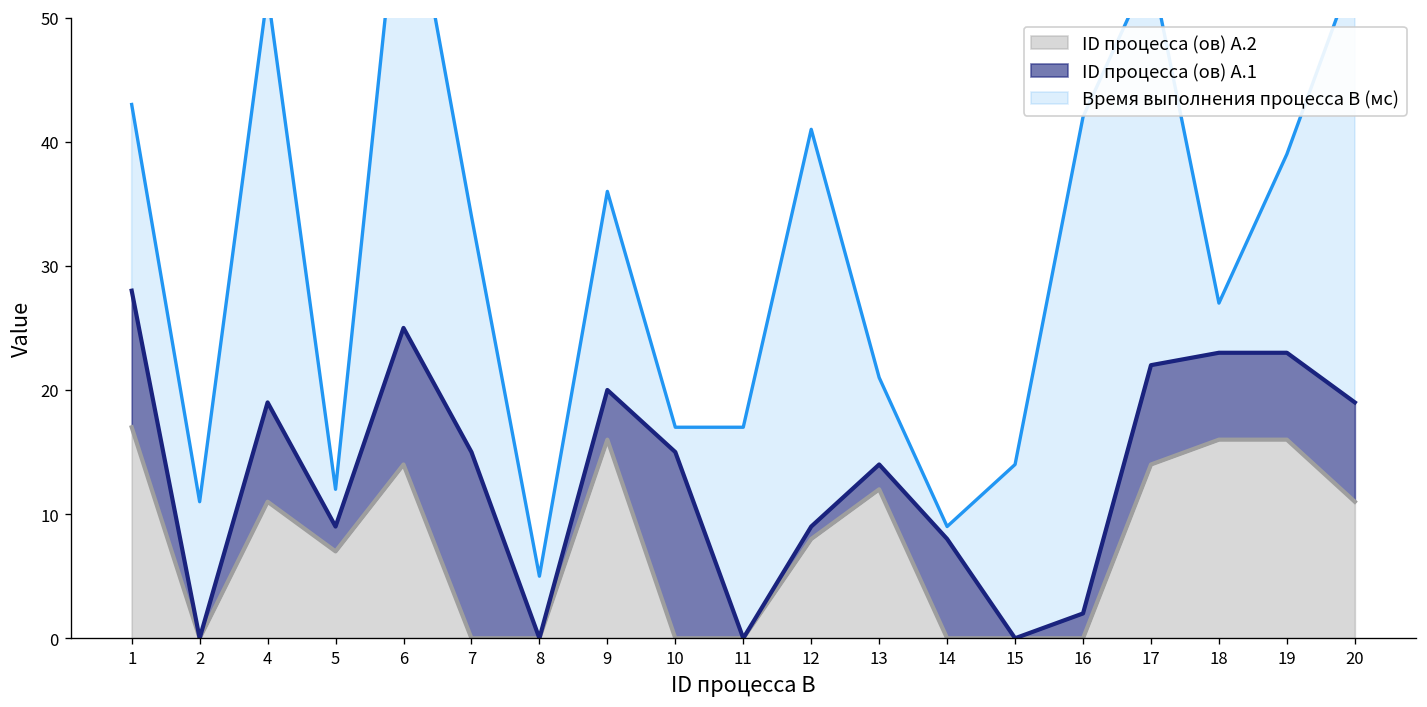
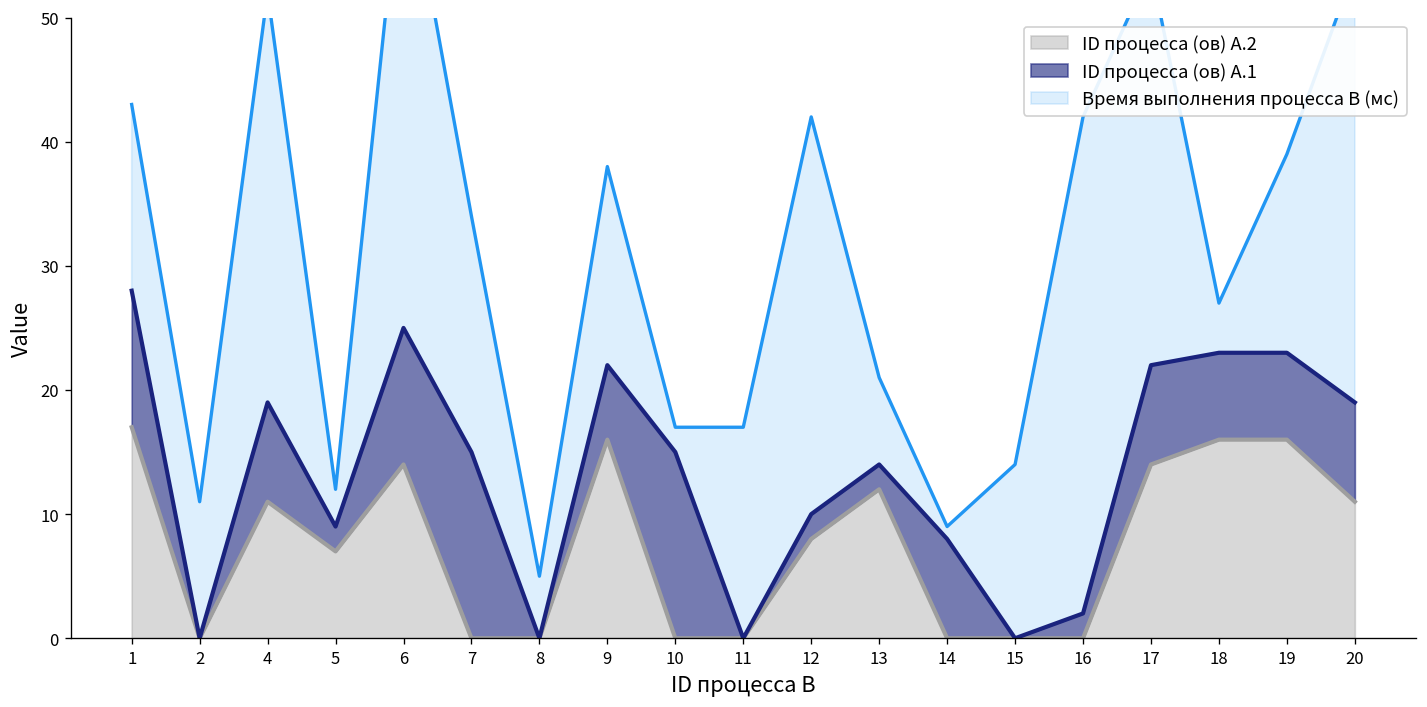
  {
    "ID процесса (ов) A.2": {
      "1": 17,
      "4": 11,
      "5": 7,
      "6": 14,
      "7": 0,
      "9": 16,
      "10": 0,
      "12": 8,
      "13": 12,
      "14": 0,
      "16": 0,
      "17": 14,
      "18": 16,
      "19": 16,
      "20": 11
    },
    "ID процесса (ов) A.1": {
      "1": 11,
      "4": 8,
      "5": 2,
      "6": 11,
      "7": 15,
-     "9": 4,
+     "9": 6,
      "10": 15,
-     "12": 1,
+     "12": 2,
      "13": 2,
      "14": 8,
      "16": 2,
      "17": 8,
      "18": 7,
      "19": 7,
      "20": 8
    },
    "Время выполнения процесса B (мс)": {
      "1": 15,
      "2": 11,
      "5": 3,
      "7": 19,
      "8": 5,
      "9": 16,
      "10": 2,
      "11": 17,
      "12": 32,
      "13": 7,
      "14": 1,
      "15": 14,
      "18": 4,
      "19": 16
    }
  }
